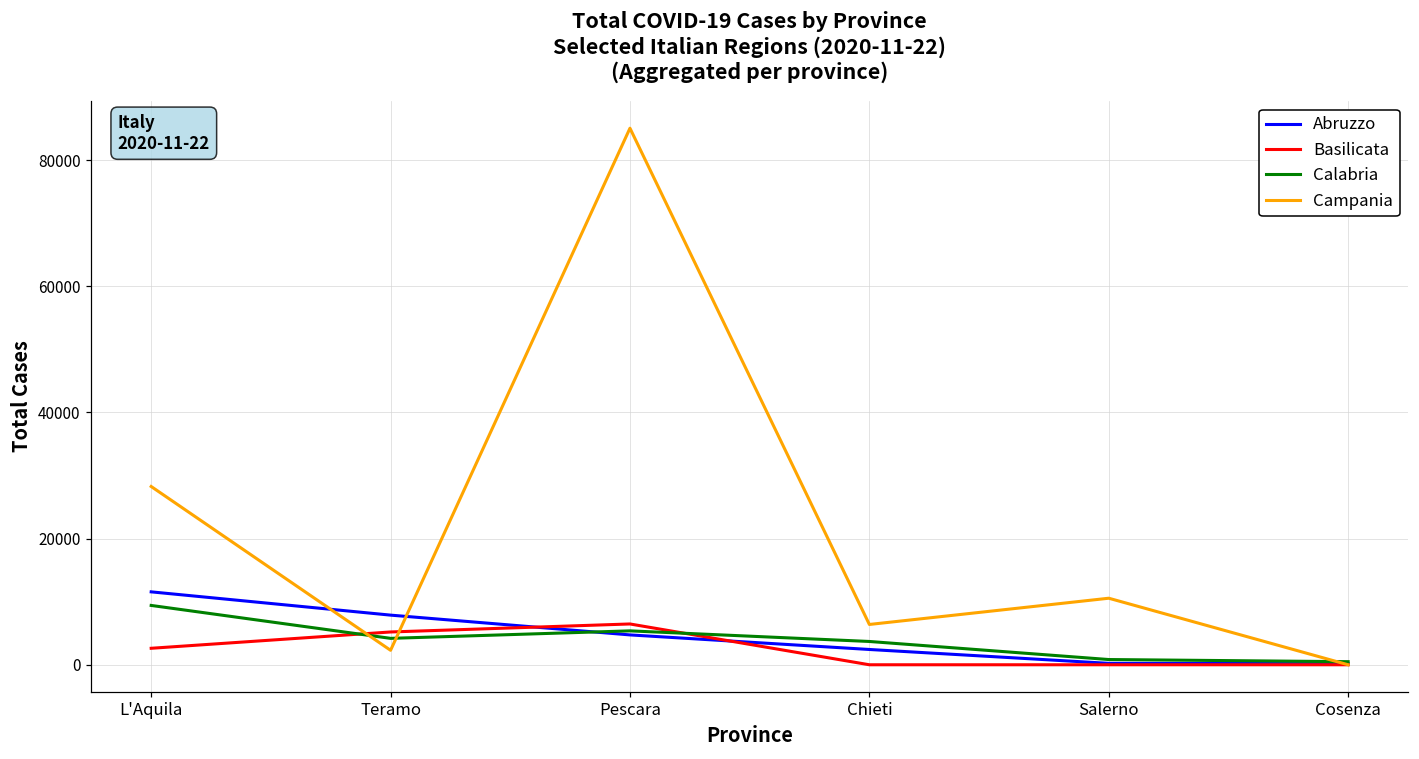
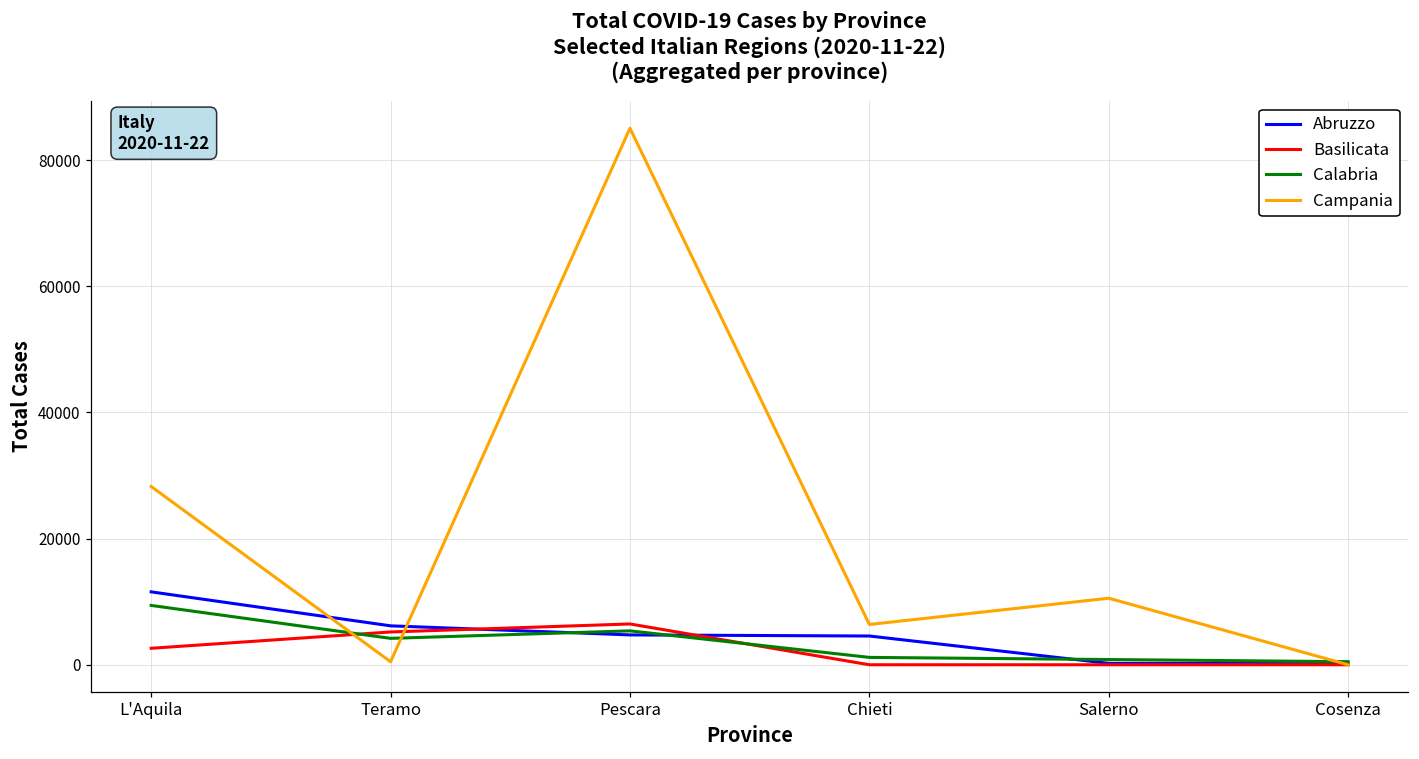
  {
    "Abruzzo": {
      "L'Aquila": 12000,
-     "Teramo": 8000,
+     "Teramo": 6000,
      "Pescara": 5000,
-     "Chieti": 2000
+     "Chieti": 5000
    },
    "Basilicata": {
      "L'Aquila": 3000,
      "Teramo": 5000,
      "Pescara": 6000,
      "Chieti": 0
    },
    "Calabria": {
      "L'Aquila": 9000,
      "Teramo": 4000,
      "Pescara": 5000,
-     "Chieti": 4000,
+     "Chieti": 1000,
      "Salerno": 1000
    },
    "Campania": {
      "L'Aquila": 28000,
-     "Teramo": 2000,
+     "Teramo": 0,
      "Pescara": 85000,
      "Chieti": 6000,
      "Salerno": 11000
    }
  }
